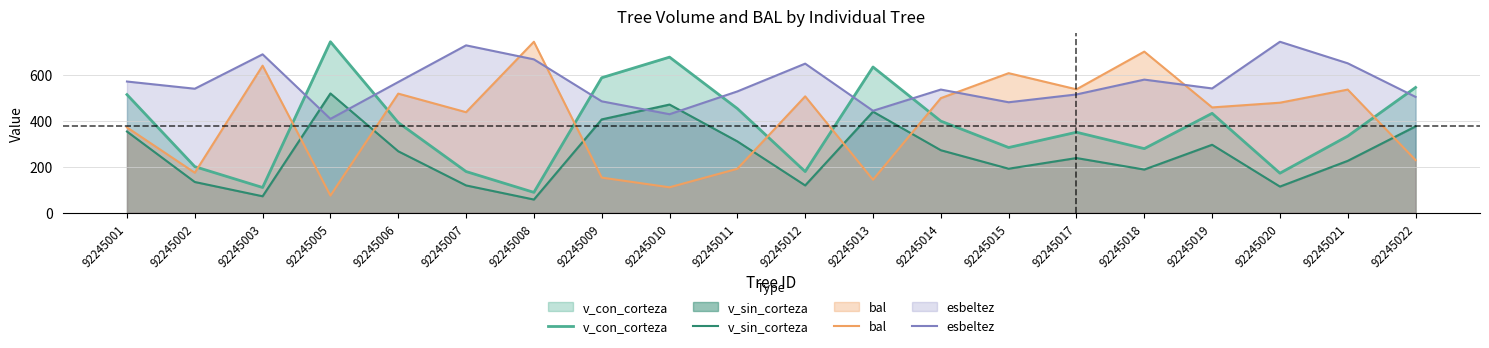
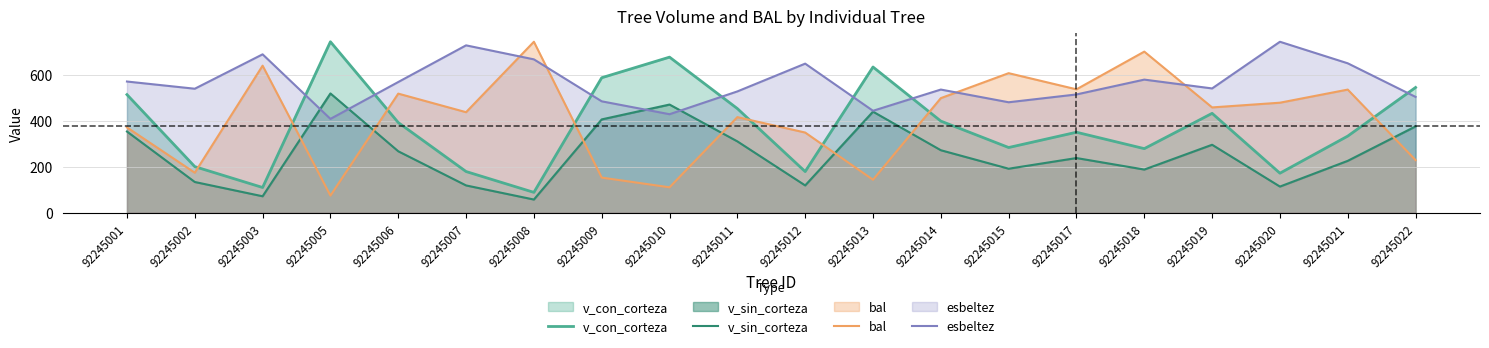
  {
    "bal": {
      "92245001": 370,
      "92245002": 170,
      "92245003": 640,
      "92245005": 70,
      "92245006": 520,
      "92245007": 440,
      "92245008": 740,
      "92245009": 150,
      "92245010": 110,
-     "92245011": 190,
-     "92245012": 510,
+     "92245011": 420,
+     "92245012": 350,
      "92245013": 140,
      "92245014": 500,
      "92245015": 610,
      "92245017": 540,
      "92245018": 700,
      "92245019": 460,
      "92245020": 480,
      "92245021": 540,
      "92245022": 230
    }
  }
